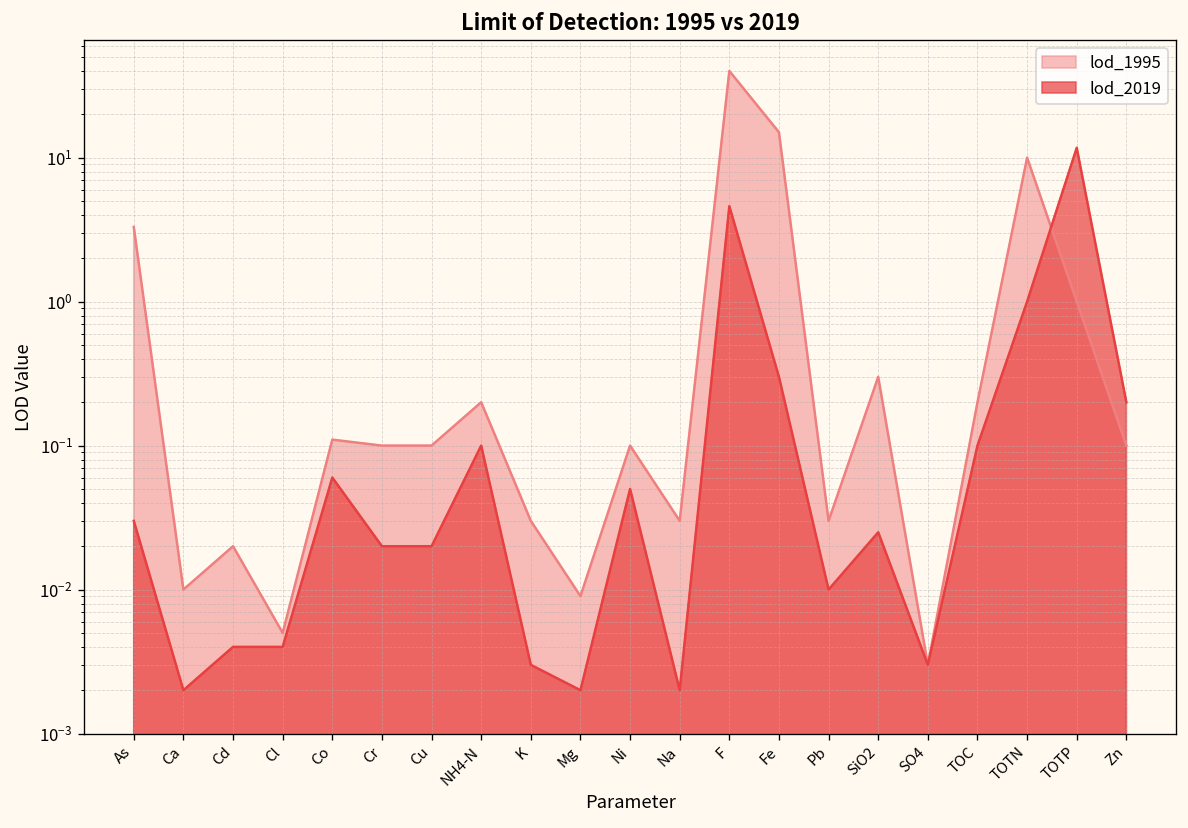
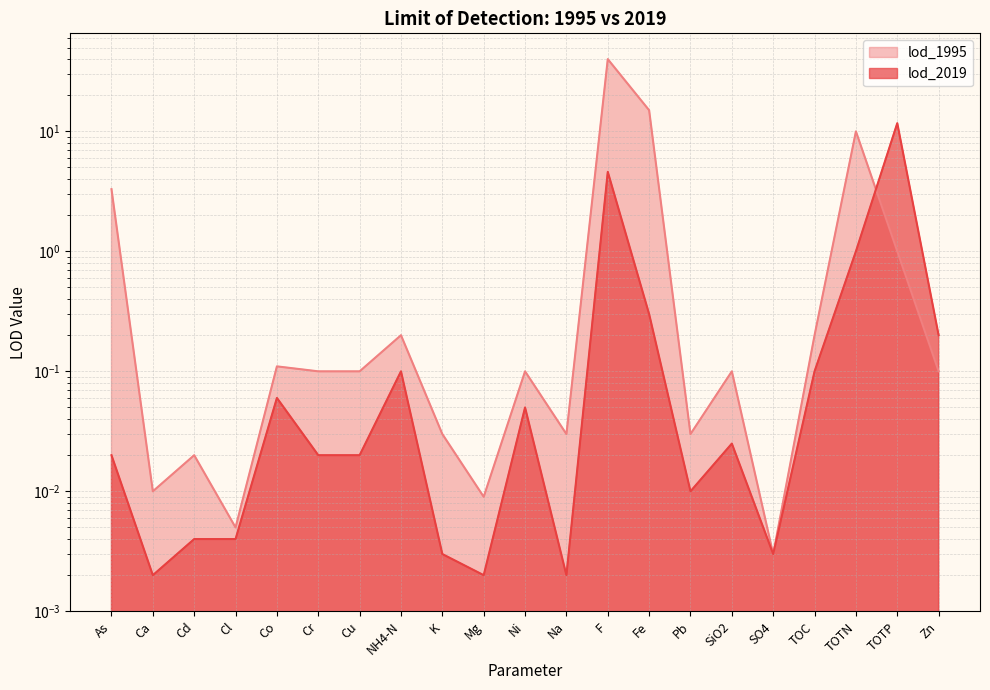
  {
    "lod_1995": {
      "As": 3.3,
      "Ca": 0.010,
      "Cd": 0.020,
      "Cl": 0.0050,
      "Co": 0.11,
      "Cr": 0.1,
      "Cu": 0.1,
      "NH4-N": 0.2,
      "K": 0.030,
      "Mg": 0.009,
      "Ni": 0.1,
      "Na": 0.030,
      "F": 40,
      "Fe": 15,
      "Pb": 0.030,
-     "SiO2": 0.3,
+     "SiO2": 0.1,
      "TOC": 0.2,
      "TOTN": 10,
      "TOTP": 1.0,
      "Zn": 0.1
    },
    "lod_2019": {
-     "As": 0.03,
+     "As": 0.02,
      "Ca": 0.0020,
      "Cd": 0.0040,
      "Cl": 0.0040,
      "Co": 0.06,
      "Cr": 0.02,
      "Cu": 0.02,
      "NH4-N": 0.10,
      "K": 0.0030,
      "Mg": 0.0020,
      "Ni": 0.05,
      "Na": 0.0020,
      "F": 4.6,
      "Fe": 0.30,
      "Pb": 0.01,
      "SiO2": 0.025,
      "TOC": 0.10,
      "TOTN": 1.0,
      "TOTP": 12,
      "Zn": 0.20
    }
  }
